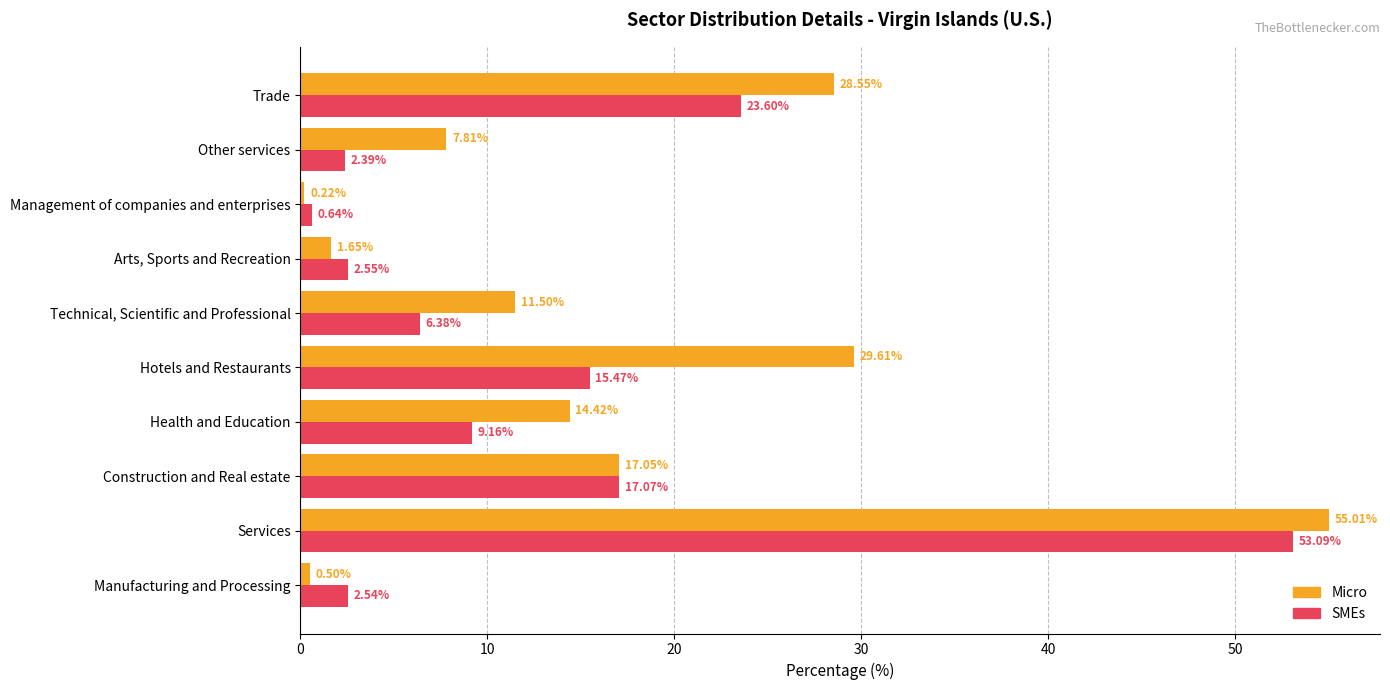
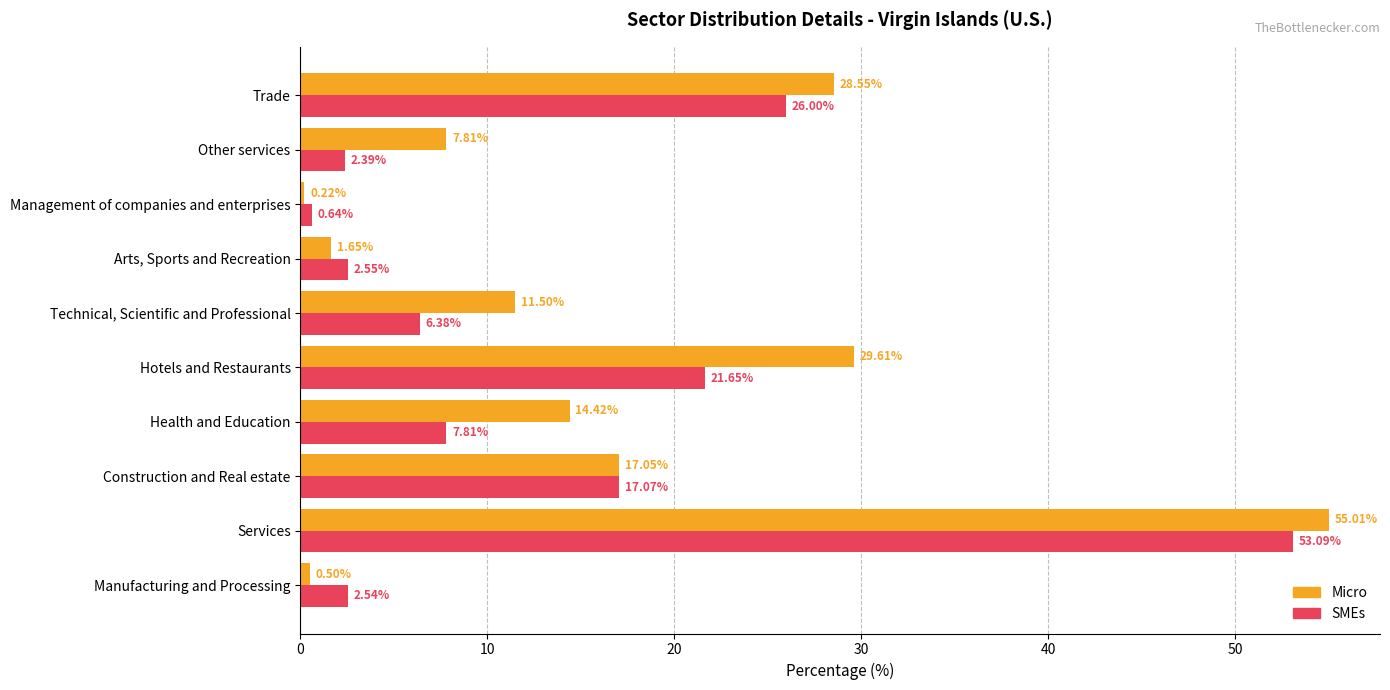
  {
    "Micro": {
      "Trade": "28.55%",
      "Other services": "7.81%",
      "Management of companies and enterprises": "0.22%",
      "Arts, Sports and Recreation": "1.65%",
      "Technical, Scientific and Professional": "11.50%",
      "Hotels and Restaurants": "29.61%",
      "Health and Education": "14.42%",
      "Construction and Real estate": "17.05%",
      "Services": "55.01%",
      "Manufacturing and Processing": "0.50%"
    },
    "SMEs": {
-     "Trade": "23.60%",
+     "Trade": "26.00%",
      "Other services": "2.39%",
      "Management of companies and enterprises": "0.64%",
      "Arts, Sports and Recreation": "2.55%",
      "Technical, Scientific and Professional": "6.38%",
-     "Hotels and Restaurants": "15.47%",
-     "Health and Education": "9.16%",
+     "Hotels and Restaurants": "21.65%",
+     "Health and Education": "7.81%",
      "Construction and Real estate": "17.07%",
      "Services": "53.09%",
      "Manufacturing and Processing": "2.54%"
    }
  }
